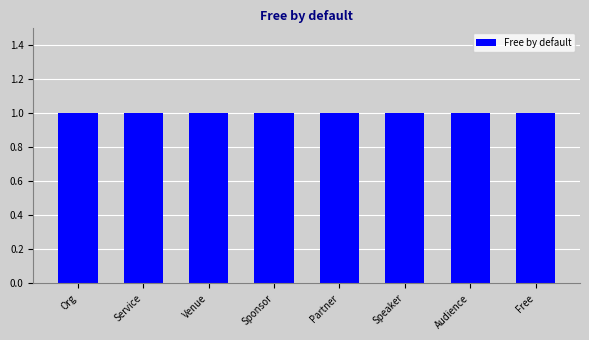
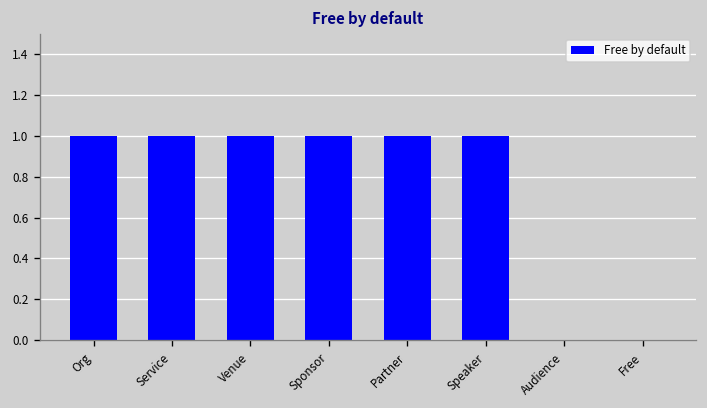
  {
    "Org": 1,
    "Service": 1,
    "Venue": 1,
    "Sponsor": 1,
    "Partner": 1,
    "Speaker": 1,
-   "Audience": 1,
-   "Free": 1
+   "Audience": 0,
+   "Free": 0
  }
